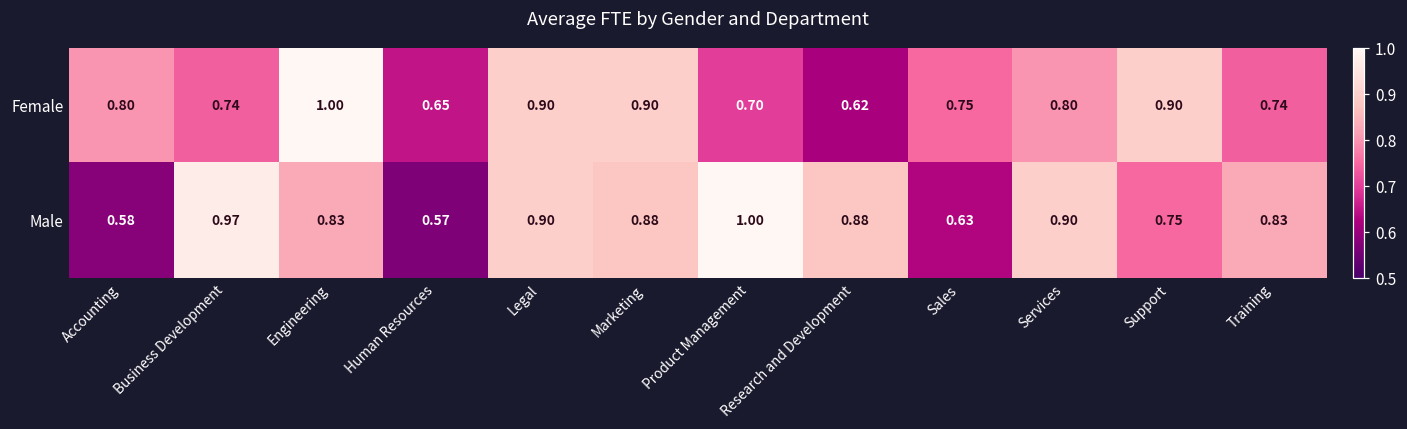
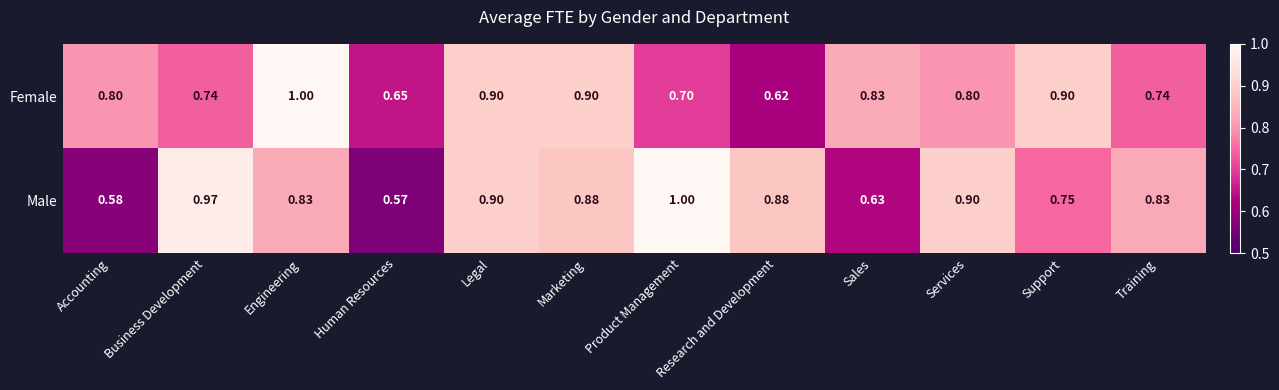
  {
    "Female": {
      "Accounting": 0.80,
      "Business Development": 0.74,
      "Engineering": 1.00,
      "Human Resources": 0.65,
      "Legal": 0.90,
      "Marketing": 0.90,
      "Product Management": 0.70,
      "Research and Development": 0.62,
-     "Sales": 0.75,
+     "Sales": 0.83,
      "Services": 0.80,
      "Support": 0.90,
      "Training": 0.74
    },
    "Male": {
      "Accounting": 0.58,
      "Business Development": 0.97,
      "Engineering": 0.83,
      "Human Resources": 0.57,
      "Legal": 0.90,
      "Marketing": 0.88,
      "Product Management": 1.00,
      "Research and Development": 0.88,
      "Sales": 0.63,
      "Services": 0.90,
      "Support": 0.75,
      "Training": 0.83
    }
  }
